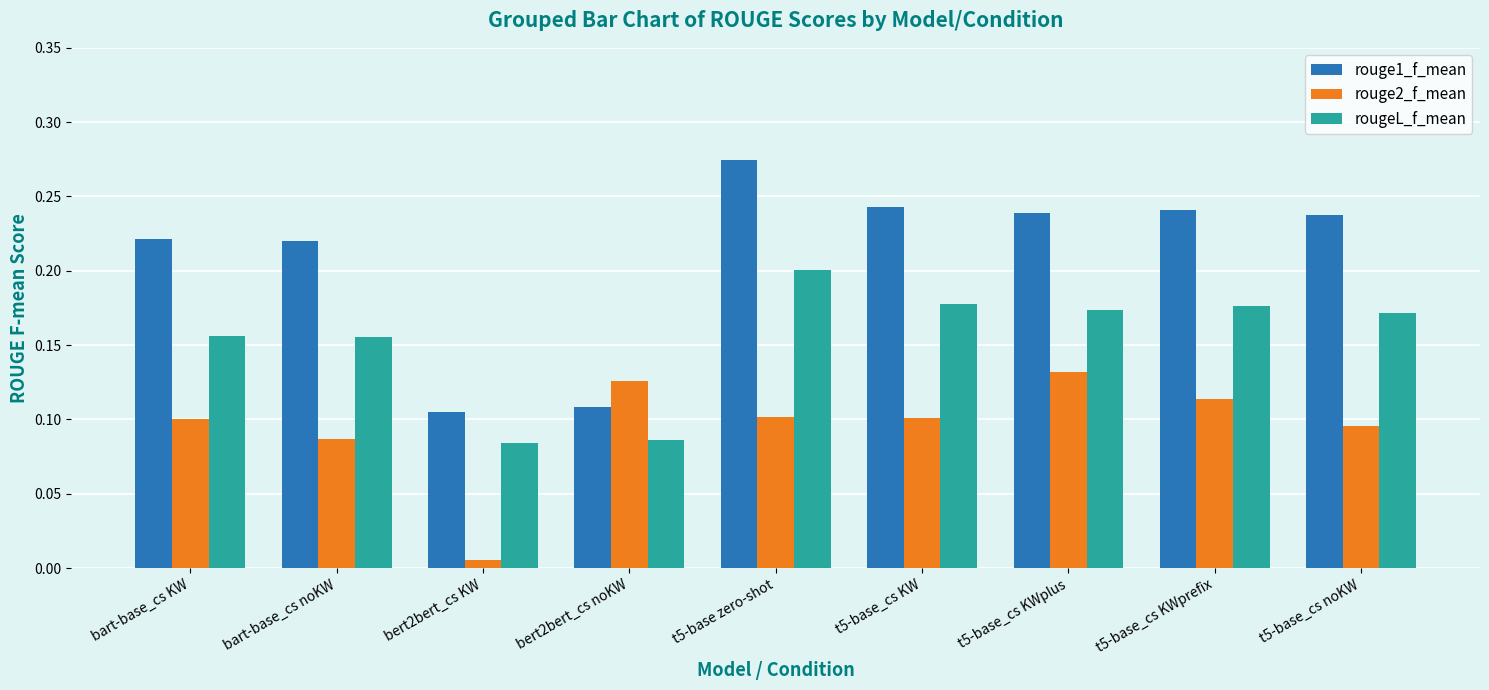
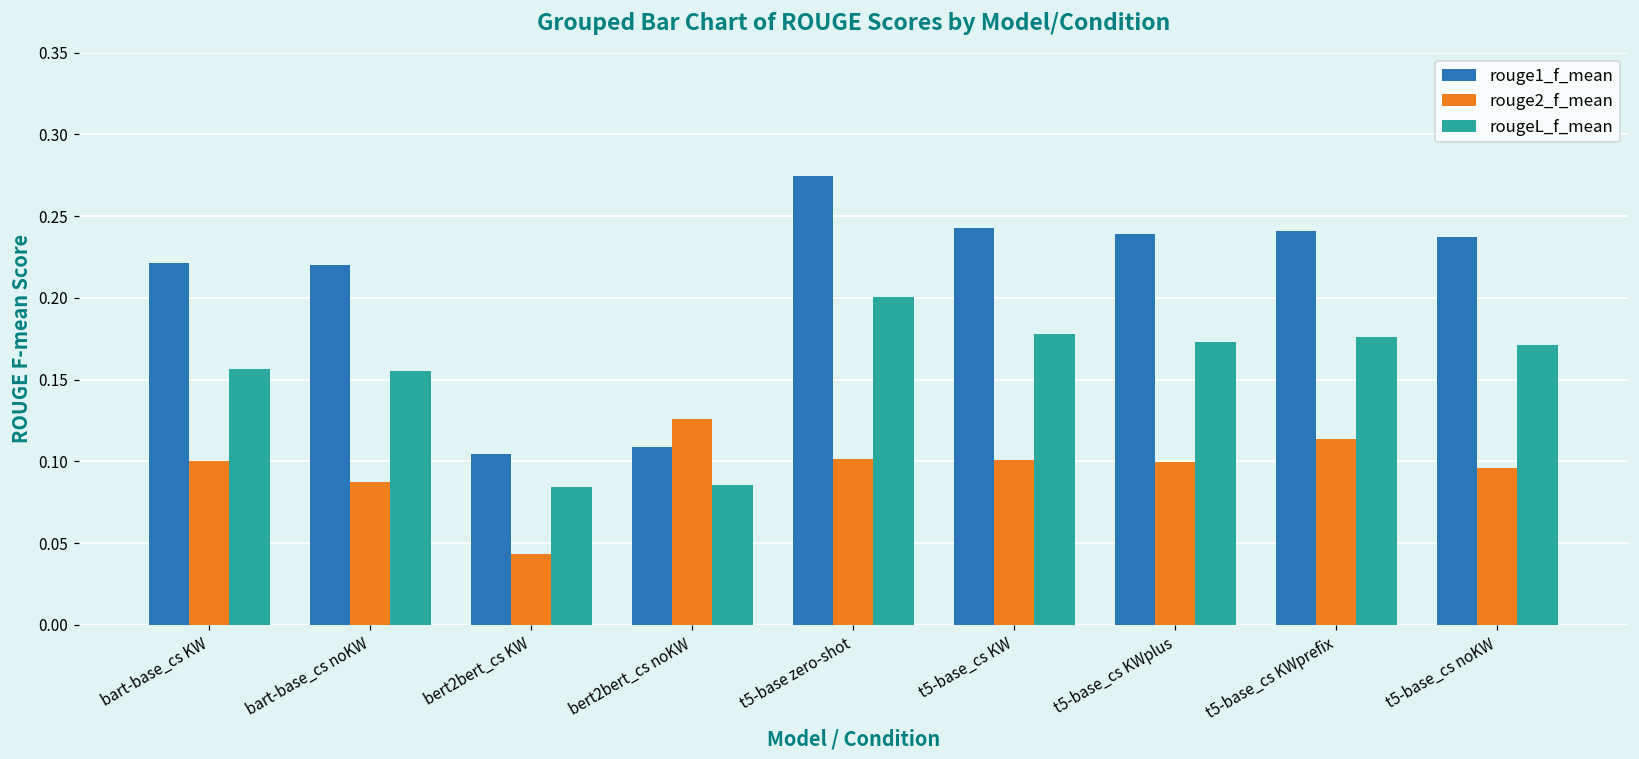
  {
    "rouge2_f_mean": {
      "bart-base_cs KW": 0.100,
      "bart-base_cs noKW": 0.087,
-     "bert2bert_cs KW": 0.006,
+     "bert2bert_cs KW": 0.043,
      "bert2bert_cs noKW": 0.126,
      "t5-base zero-shot": 0.101,
      "t5-base_cs KW": 0.101,
-     "t5-base_cs KWplus": 0.132,
+     "t5-base_cs KWplus": 0.100,
      "t5-base_cs KWprefix": 0.114,
      "t5-base_cs noKW": 0.096
    }
  }
